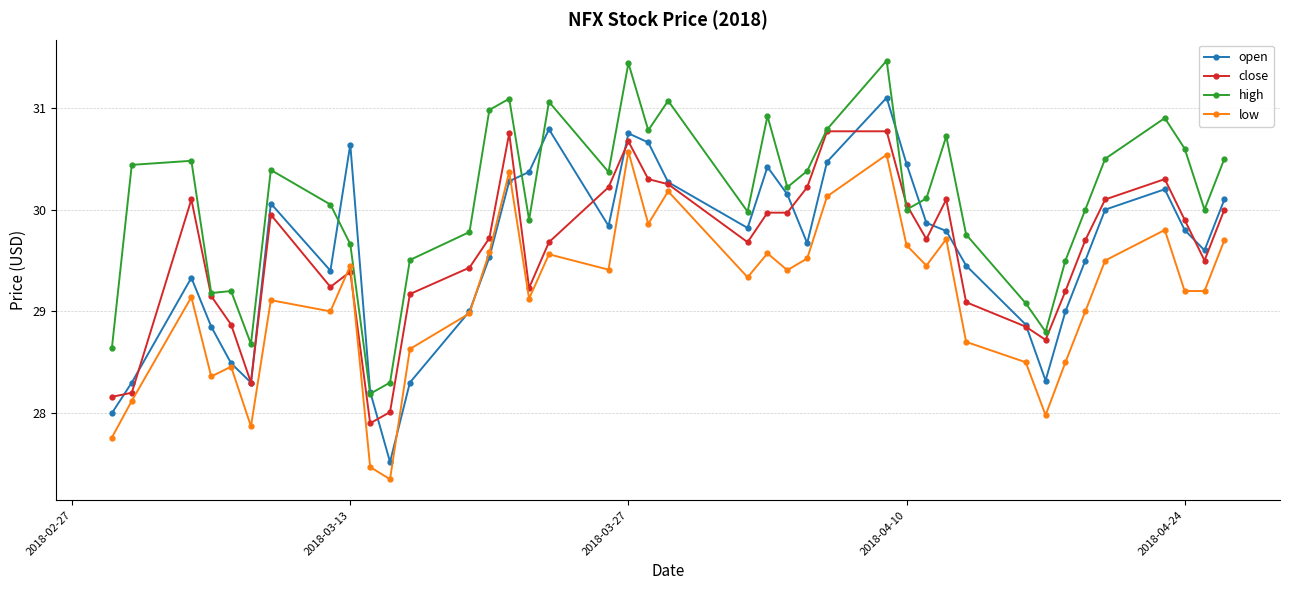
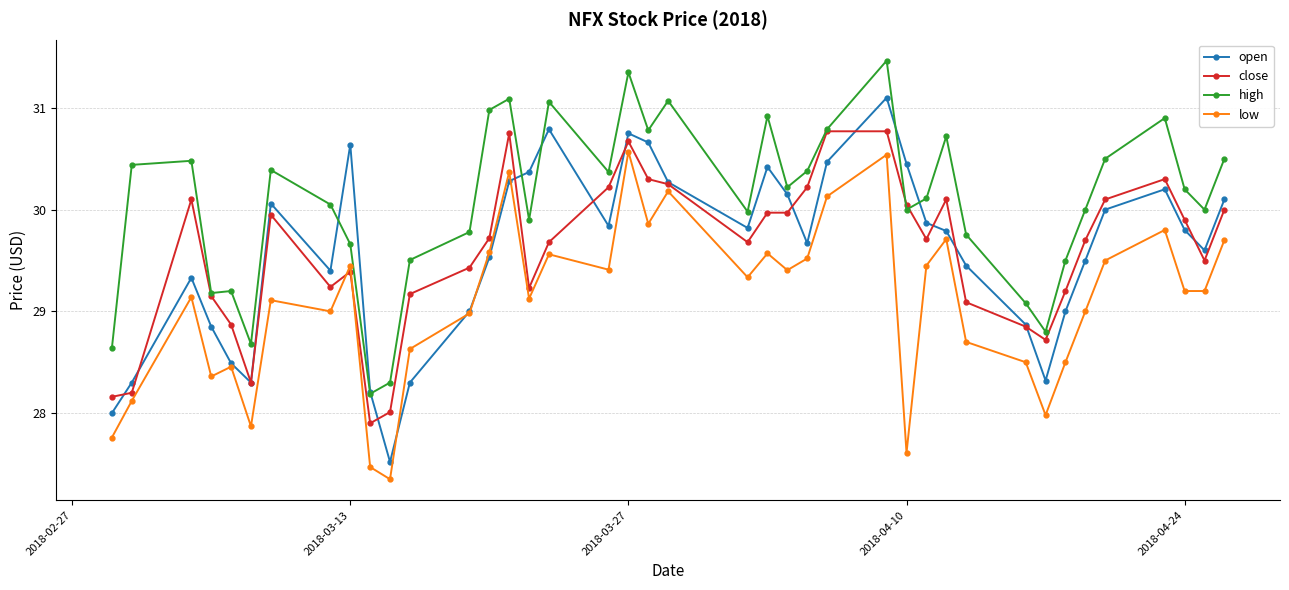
  {
    "open": {
      "2018-03-13": 30.64,
      "2018-03-27": 30.75,
      "2018-04-10": 30.45,
      "2018-04-24": 29.80
    },
    "close": {
      "2018-03-13": 29.39,
      "2018-03-27": 30.67,
      "2018-04-10": 30.05,
      "2018-04-24": 29.90
    },
    "high": {
      "2018-03-13": 29.66,
-     "2018-03-27": 31.44,
+     "2018-03-27": 31.35,
      "2018-04-10": 30.00,
-     "2018-04-24": 30.6
+     "2018-04-24": 30.2
    },
    "low": {
      "2018-03-13": 29.45,
      "2018-03-27": 30.57,
-     "2018-04-10": 29.65,
+     "2018-04-10": 27.61,
      "2018-04-24": 29.20
    }
  }
